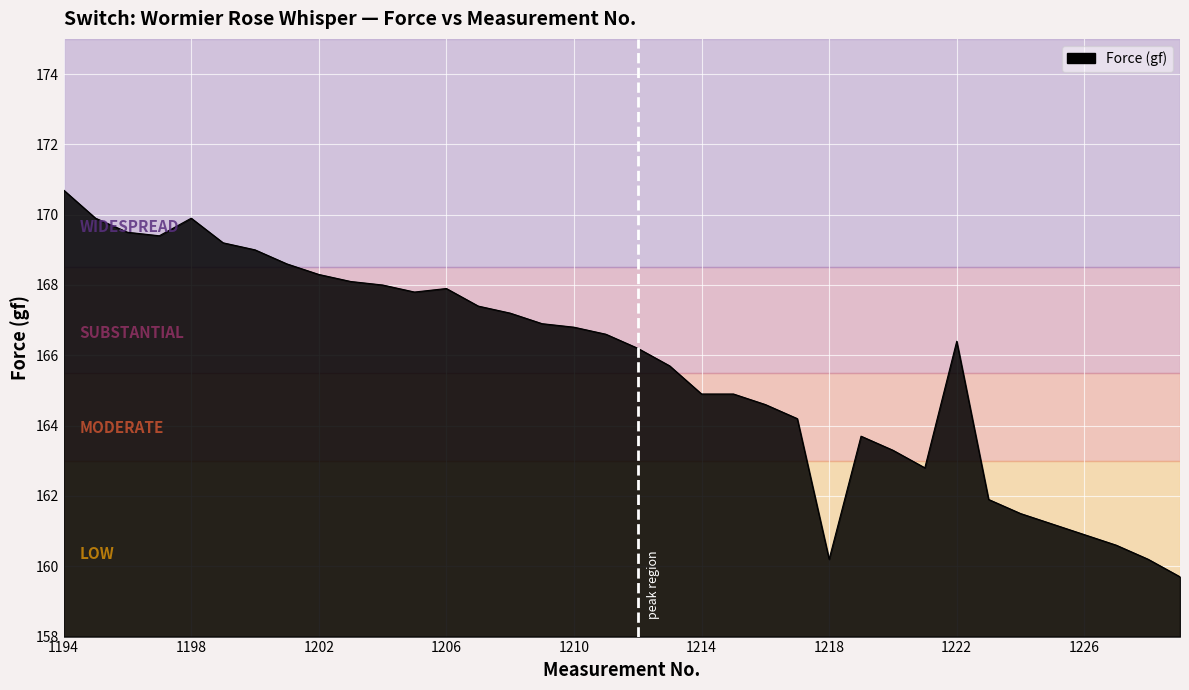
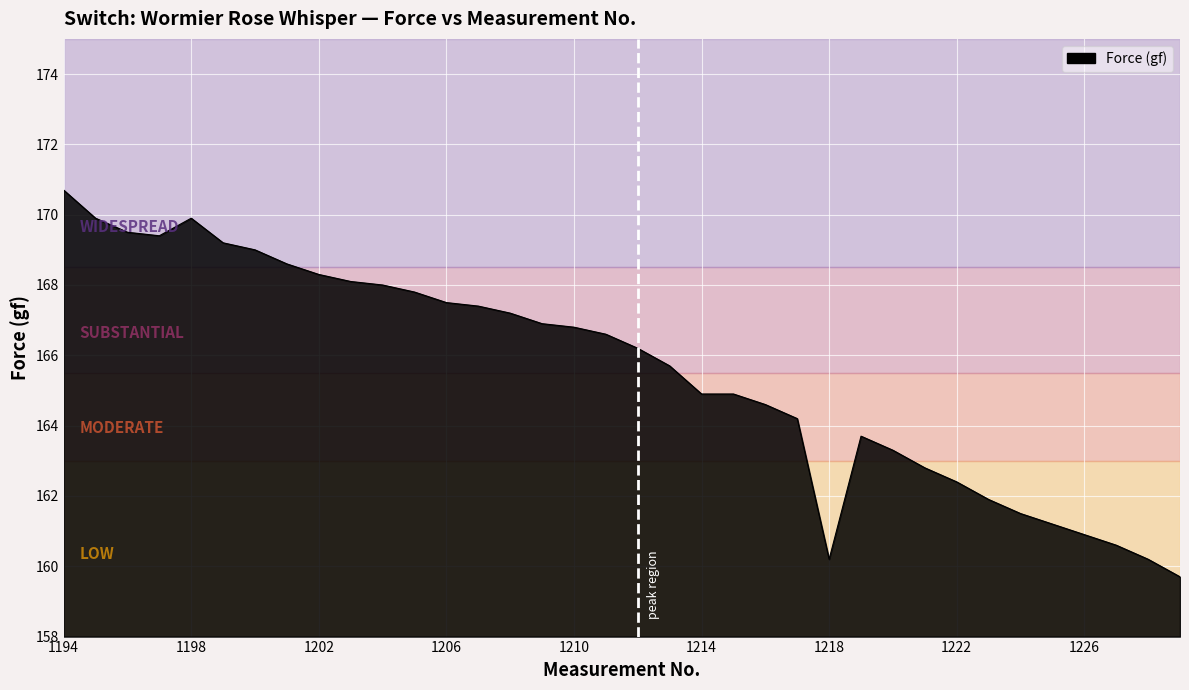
  {
    "1194": 170.7,
    "1198": 169.9,
    "1202": 168.3,
-   "1206": 167.9,
+   "1206": 167.5,
    "1210": 166.8,
    "1214": 164.9,
    "1218": 160.2,
-   "1222": 166.4,
+   "1222": 162.4,
    "1226": 160.9
  }
